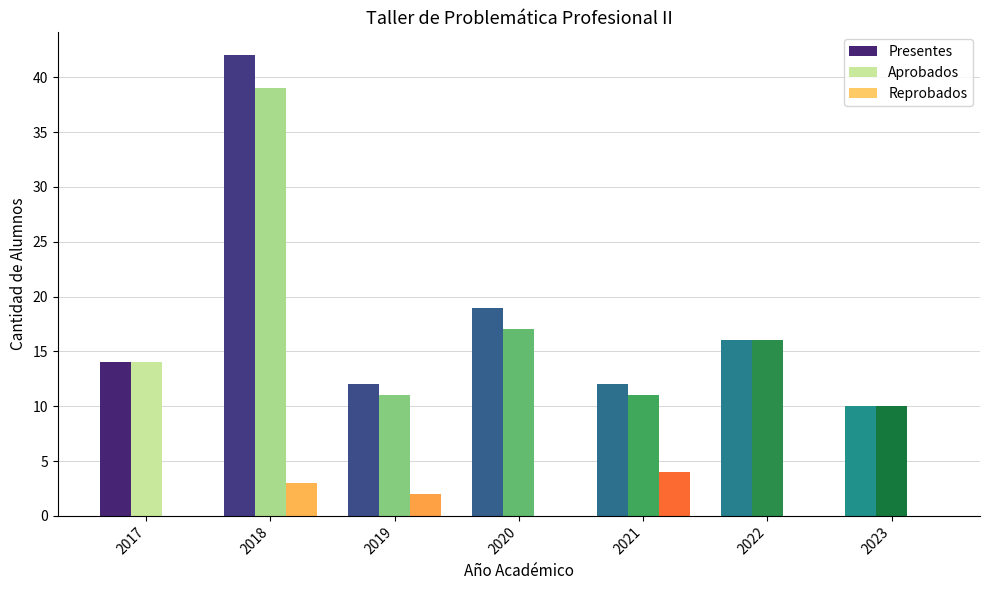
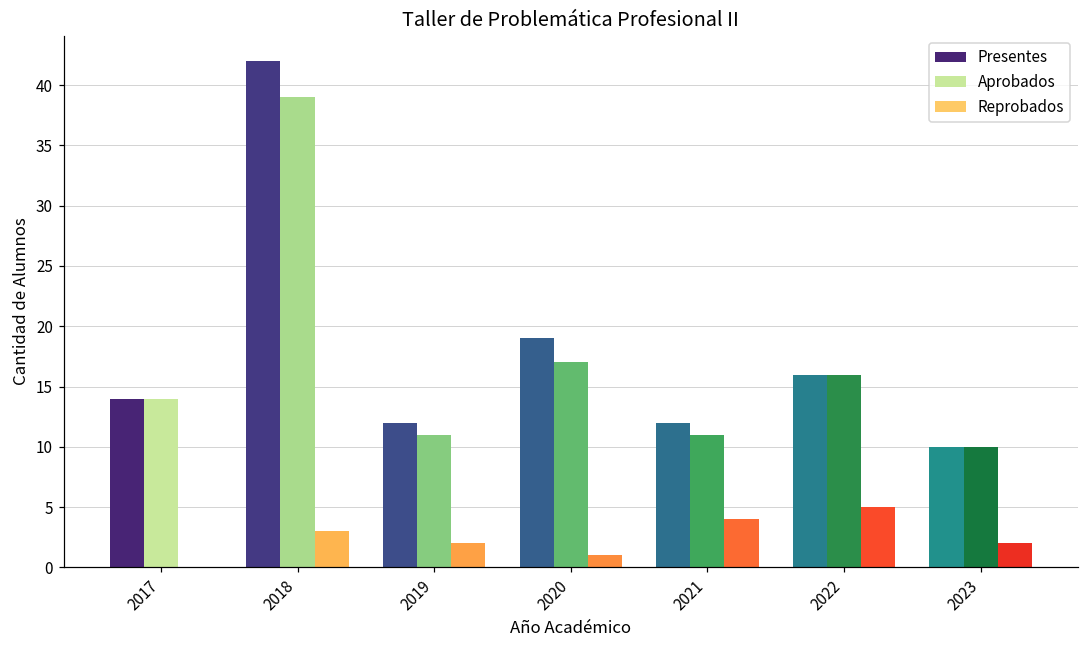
  {
    "Presentes": {
      "2017": 14,
      "2018": 42,
      "2019": 12,
      "2020": 19,
      "2021": 12,
      "2022": 16,
      "2023": 10
    },
    "Aprobados": {
      "2017": 14,
      "2018": 39,
      "2019": 11,
      "2020": 17,
      "2021": 11,
      "2022": 16,
      "2023": 10
    },
    "Reprobados": {
      "2017": 0,
      "2018": 3,
      "2019": 2,
-     "2020": 0,
+     "2020": 1,
      "2021": 4,
-     "2022": 0,
-     "2023": 0
+     "2022": 5,
+     "2023": 2
    }
  }
